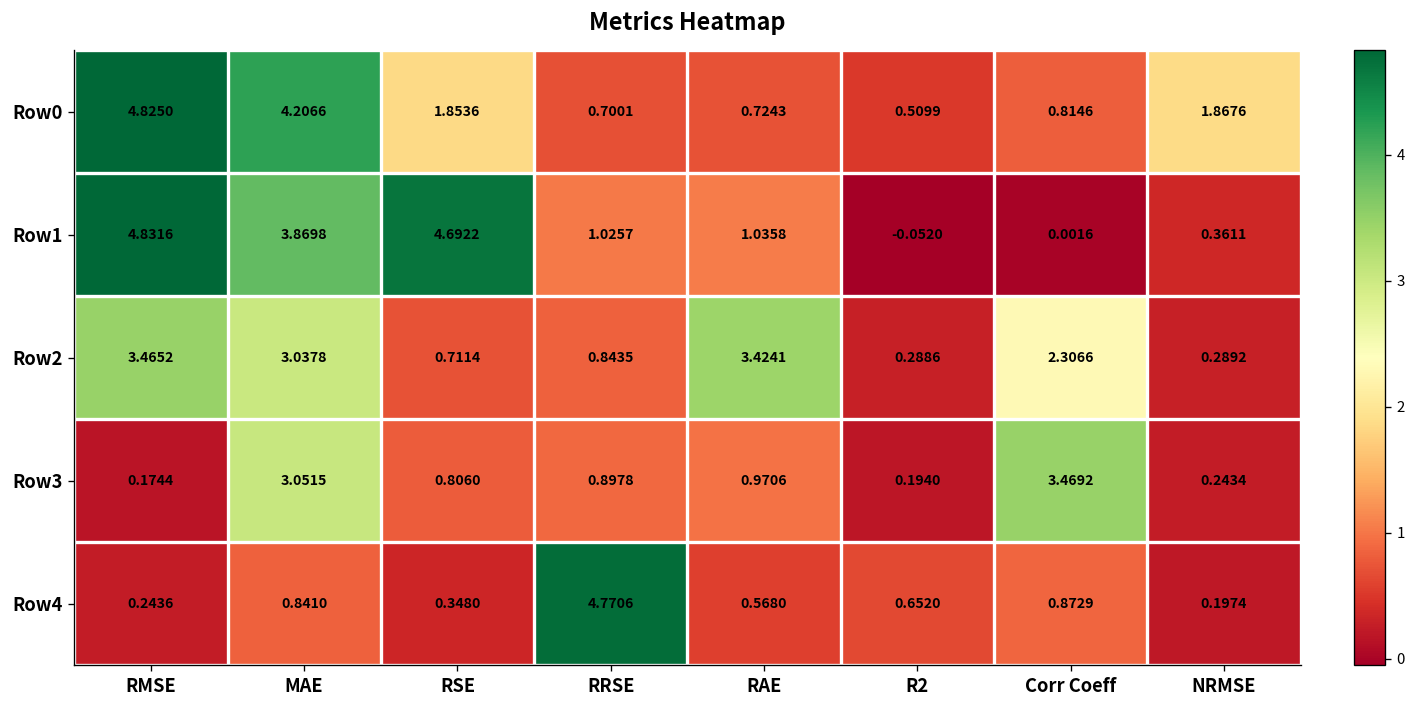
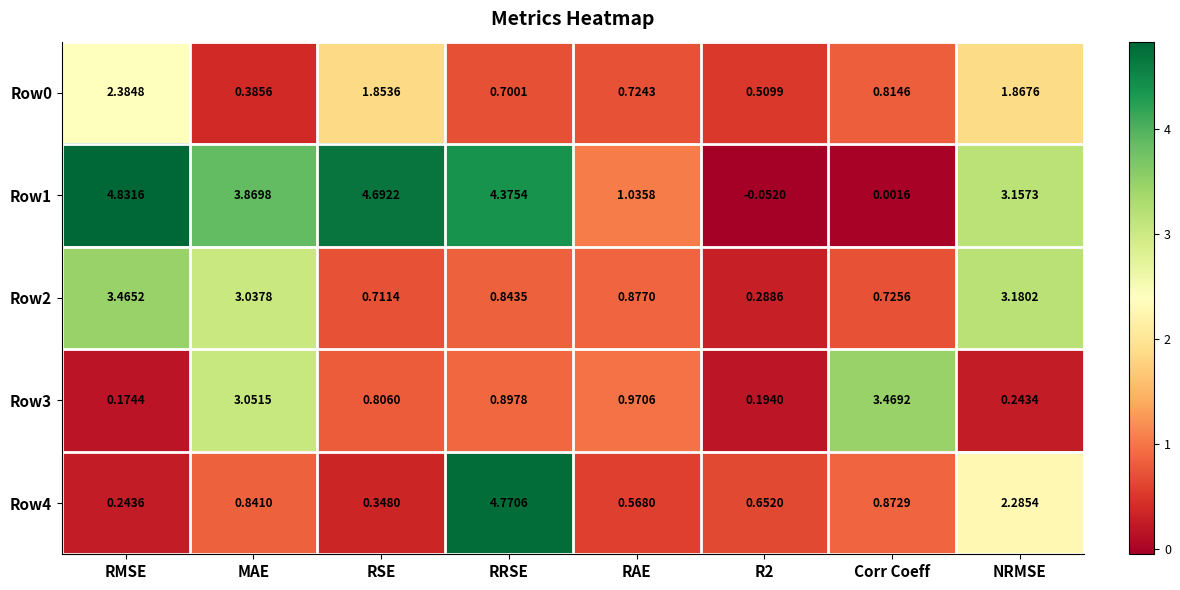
  {
    "Row0": {
-     "RMSE": 4.8250,
-     "MAE": 4.2066,
+     "RMSE": 2.3848,
+     "MAE": 0.3856,
      "RSE": 1.8536,
      "RRSE": 0.7001,
      "RAE": 0.7243,
      "R2": 0.5099,
      "Corr Coeff": 0.8146,
      "NRMSE": 1.8676
    },
    "Row1": {
      "RMSE": 4.8316,
      "MAE": 3.8698,
      "RSE": 4.6922,
-     "RRSE": 1.0257,
+     "RRSE": 4.3754,
      "RAE": 1.0358,
      "R2": -0.0520,
      "Corr Coeff": 0.0016,
-     "NRMSE": 0.3611
+     "NRMSE": 3.1573
    },
    "Row2": {
      "RMSE": 3.4652,
      "MAE": 3.0378,
      "RSE": 0.7114,
      "RRSE": 0.8435,
-     "RAE": 3.4241,
+     "RAE": 0.8770,
      "R2": 0.2886,
-     "Corr Coeff": 2.3066,
-     "NRMSE": 0.2892
+     "Corr Coeff": 0.7256,
+     "NRMSE": 3.1802
    },
    "Row3": {
      "RMSE": 0.1744,
      "MAE": 3.0515,
      "RSE": 0.8060,
      "RRSE": 0.8978,
      "RAE": 0.9706,
      "R2": 0.1940,
      "Corr Coeff": 3.4692,
      "NRMSE": 0.2434
    },
    "Row4": {
      "RMSE": 0.2436,
      "MAE": 0.8410,
      "RSE": 0.3480,
      "RRSE": 4.7706,
      "RAE": 0.5680,
      "R2": 0.6520,
      "Corr Coeff": 0.8729,
-     "NRMSE": 0.1974
+     "NRMSE": 2.2854
    }
  }
